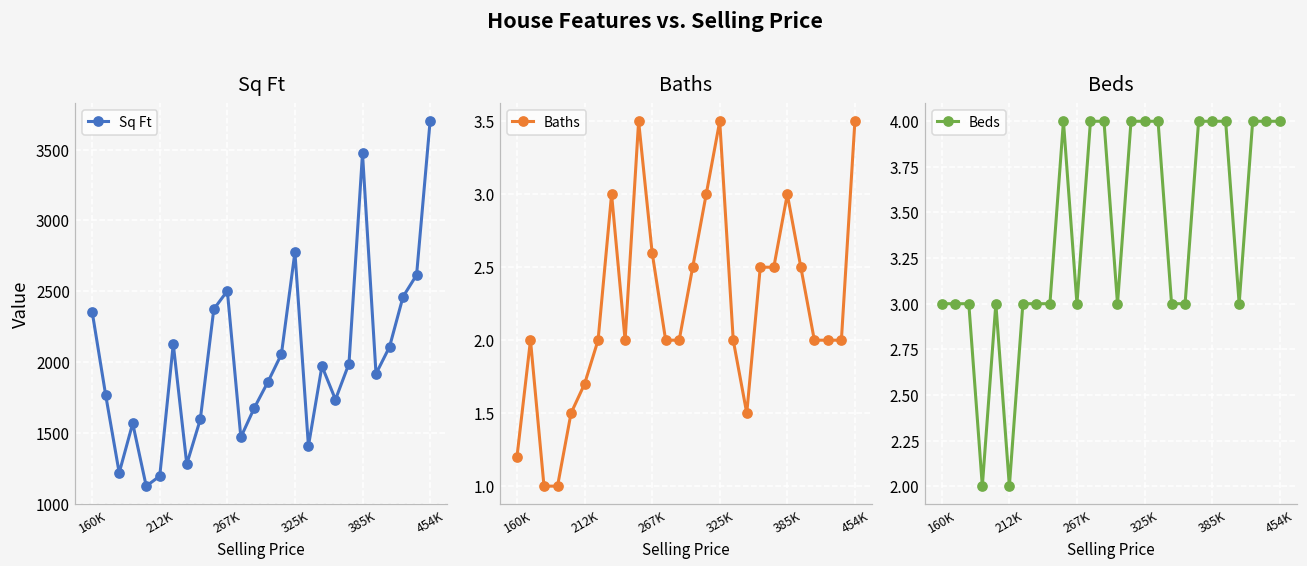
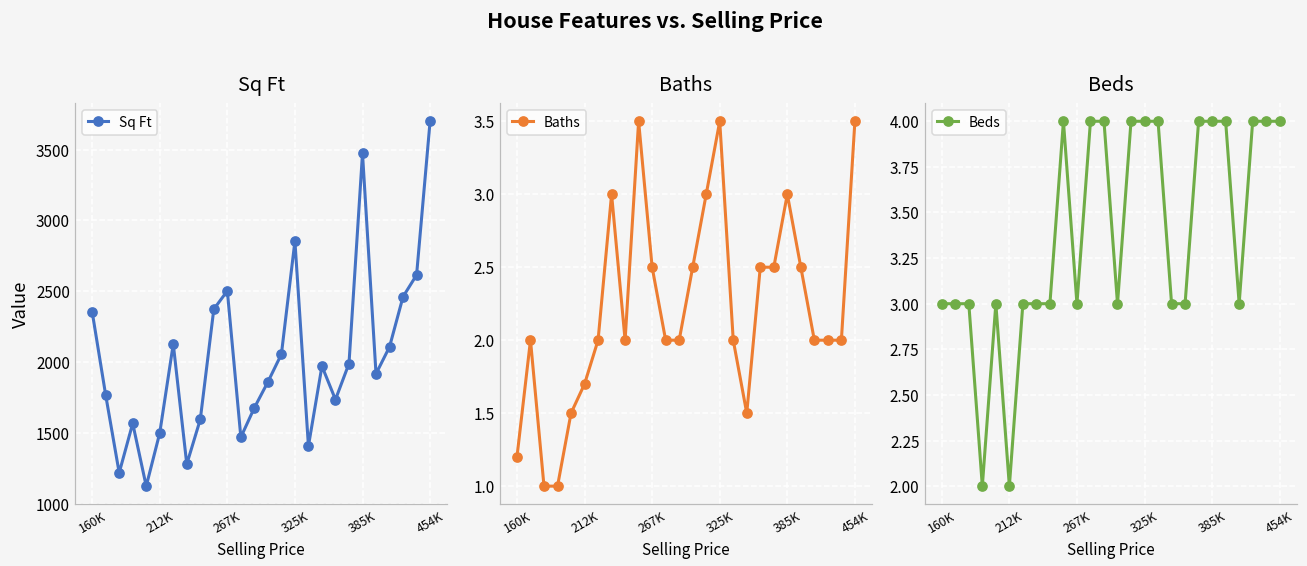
  {
    "Sq Ft": {
      "160K": 2360,
-     "212K": 1200,
+     "212K": 1500,
      "267K": 2500,
-     "325K": 2780,
+     "325K": 2850,
      "385K": 3470,
      "454K": 3700
    },
    "Baths": {
      "160K": 1.2,
      "212K": 1.7,
-     "267K": 2.6,
+     "267K": 2.5,
      "325K": 3.5,
      "385K": 3.0,
      "454K": 3.5
    },
    "Beds": {
      "160K": 3.00,
      "212K": 2.00,
      "267K": 3.00,
      "325K": 4.00,
      "385K": 4.00,
      "454K": 4.00
    }
  }
